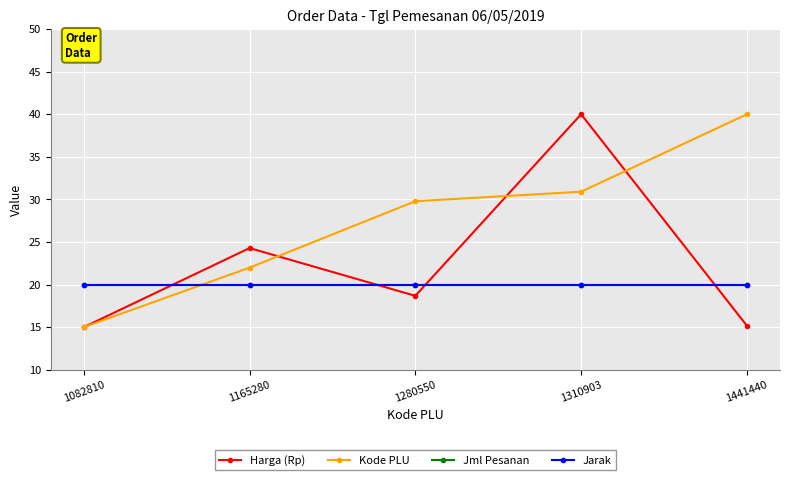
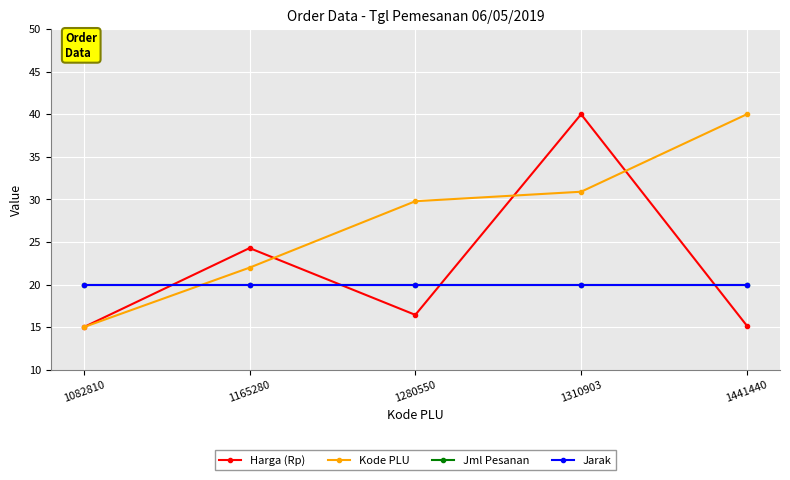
  {
    "Harga (Rp)": {
      "1165280": 24,
-     "1280550": 19,
+     "1280550": 16,
      "1310903": 40,
      "1441440": 15
    },
    "Kode PLU": {
      "1165280": 22,
      "1280550": 30,
      "1310903": 31,
      "1441440": 40
    },
    "Jarak": {
      "1082810": 20,
      "1165280": 20,
      "1280550": 20,
      "1310903": 20,
      "1441440": 20
    }
  }
